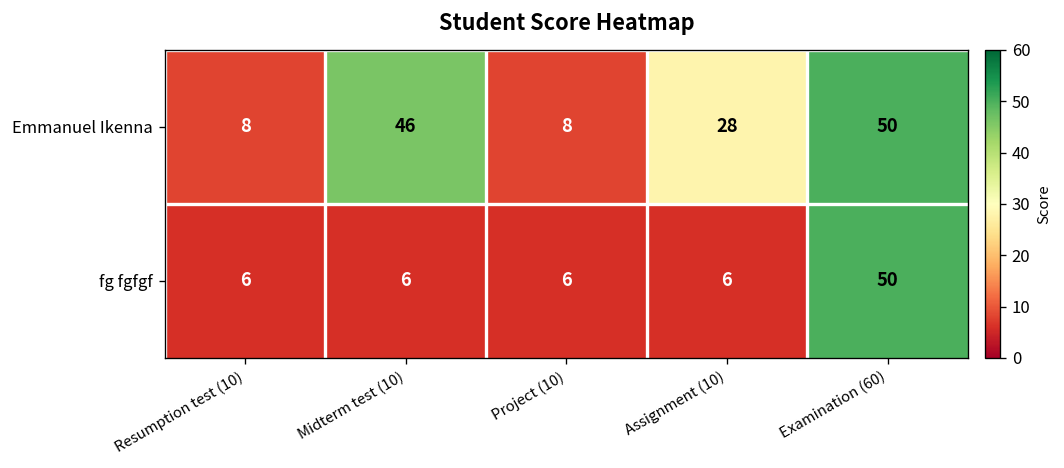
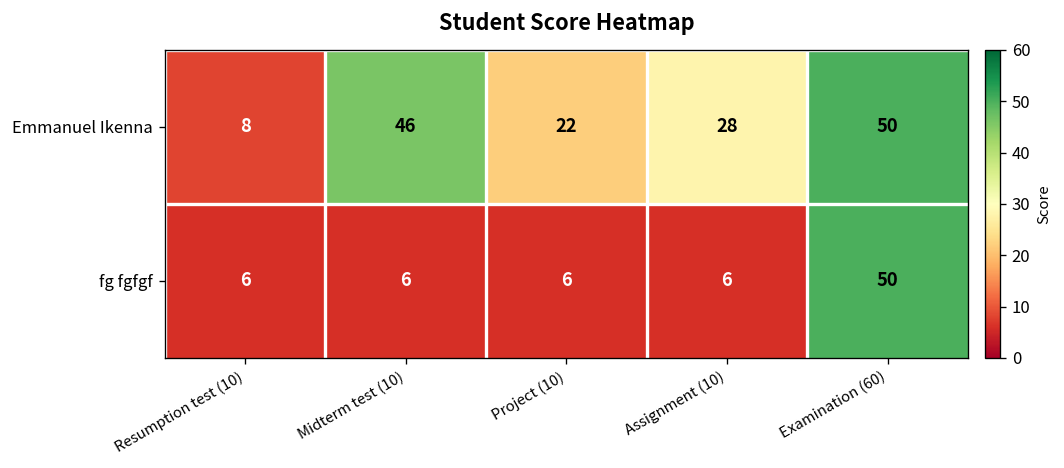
  {
    "Emmanuel Ikenna": {
      "Resumption test (10)": 8,
      "Midterm test (10)": 46,
-     "Project (10)": 8,
+     "Project (10)": 22,
      "Assignment (10)": 28,
      "Examination (60)": 50
    },
    "fg fgfgf": {
      "Resumption test (10)": 6,
      "Midterm test (10)": 6,
      "Project (10)": 6,
      "Assignment (10)": 6,
      "Examination (60)": 50
    }
  }
